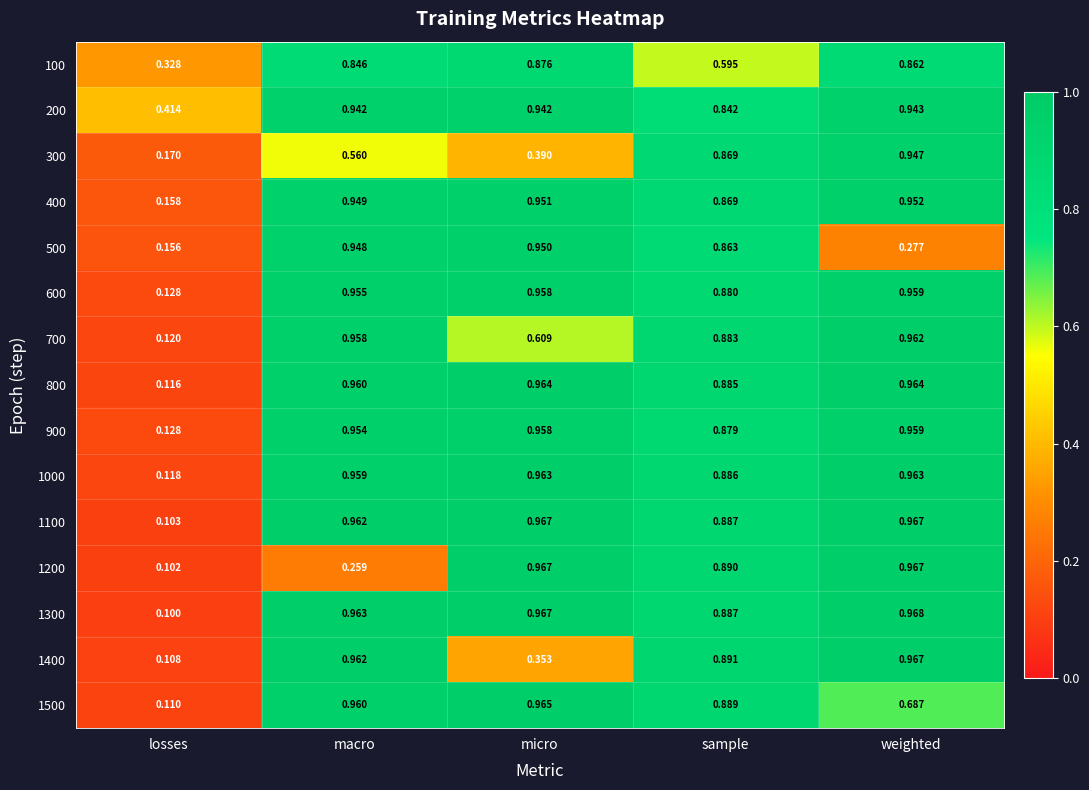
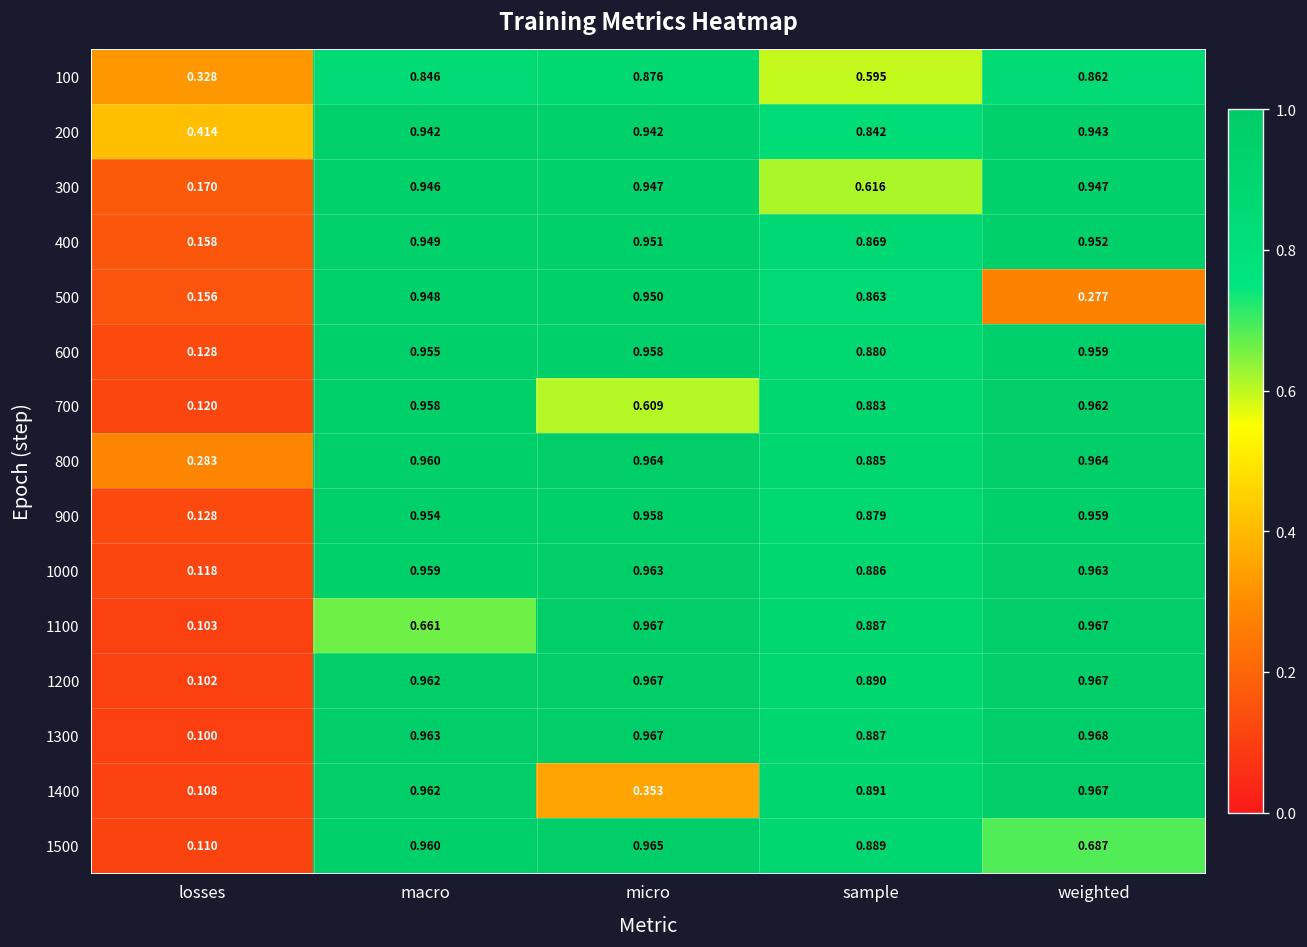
  {
    "100": {
      "losses": 0.328,
      "macro": 0.846,
      "micro": 0.876,
      "sample": 0.595,
      "weighted": 0.862
    },
    "200": {
      "losses": 0.414,
      "macro": 0.942,
      "micro": 0.942,
      "sample": 0.842,
      "weighted": 0.943
    },
    "300": {
      "losses": 0.170,
-     "macro": 0.560,
-     "micro": 0.390,
-     "sample": 0.869,
+     "macro": 0.946,
+     "micro": 0.947,
+     "sample": 0.616,
      "weighted": 0.947
    },
    "400": {
      "losses": 0.158,
      "macro": 0.949,
      "micro": 0.951,
      "sample": 0.869,
      "weighted": 0.952
    },
    "500": {
      "losses": 0.156,
      "macro": 0.948,
      "micro": 0.950,
      "sample": 0.863,
      "weighted": 0.277
    },
    "600": {
      "losses": 0.128,
      "macro": 0.955,
      "micro": 0.958,
      "sample": 0.880,
      "weighted": 0.959
    },
    "700": {
      "losses": 0.120,
      "macro": 0.958,
      "micro": 0.609,
      "sample": 0.883,
      "weighted": 0.962
    },
    "800": {
-     "losses": 0.116,
+     "losses": 0.283,
      "macro": 0.960,
      "micro": 0.964,
      "sample": 0.885,
      "weighted": 0.964
    },
    "900": {
      "losses": 0.128,
      "macro": 0.954,
      "micro": 0.958,
      "sample": 0.879,
      "weighted": 0.959
    },
    "1000": {
      "losses": 0.118,
      "macro": 0.959,
      "micro": 0.963,
      "sample": 0.886,
      "weighted": 0.963
    },
    "1100": {
      "losses": 0.103,
-     "macro": 0.962,
+     "macro": 0.661,
      "micro": 0.967,
      "sample": 0.887,
      "weighted": 0.967
    },
    "1200": {
      "losses": 0.102,
-     "macro": 0.259,
+     "macro": 0.962,
      "micro": 0.967,
      "sample": 0.890,
      "weighted": 0.967
    },
    "1300": {
      "losses": 0.100,
      "macro": 0.963,
      "micro": 0.967,
      "sample": 0.887,
      "weighted": 0.968
    },
    "1400": {
      "losses": 0.108,
      "macro": 0.962,
      "micro": 0.353,
      "sample": 0.891,
      "weighted": 0.967
    },
    "1500": {
      "losses": 0.110,
      "macro": 0.960,
      "micro": 0.965,
      "sample": 0.889,
      "weighted": 0.687
    }
  }
